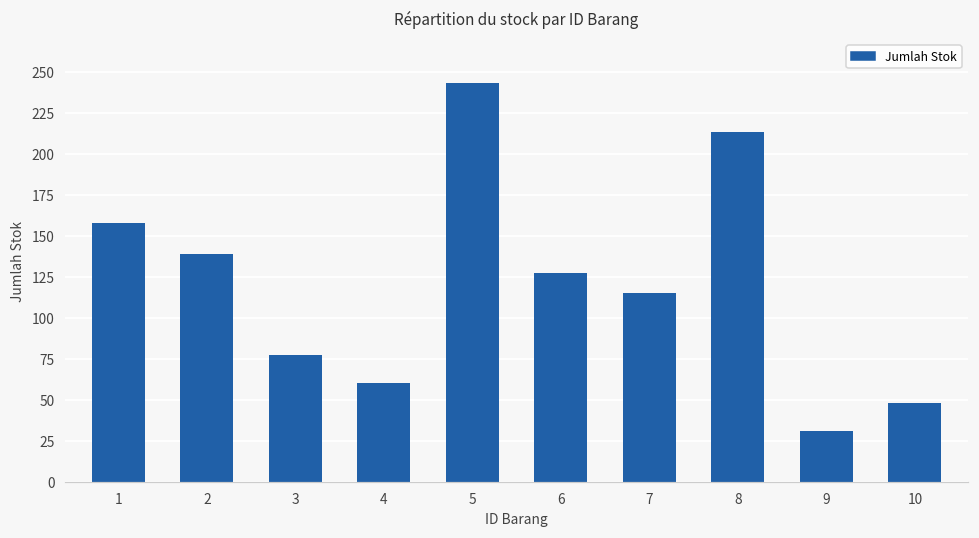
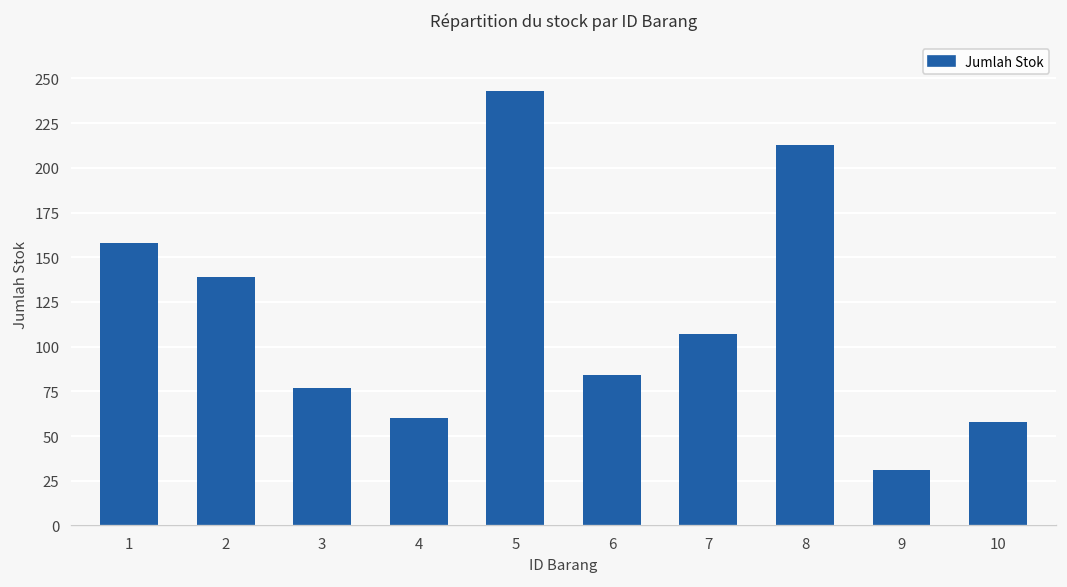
  {
    "1": 158,
    "2": 139,
    "3": 77,
    "4": 60,
    "5": 243,
-   "6": 127,
-   "7": 115,
+   "6": 84,
+   "7": 107,
    "8": 213,
    "9": 31,
-   "10": 48
+   "10": 58
  }
